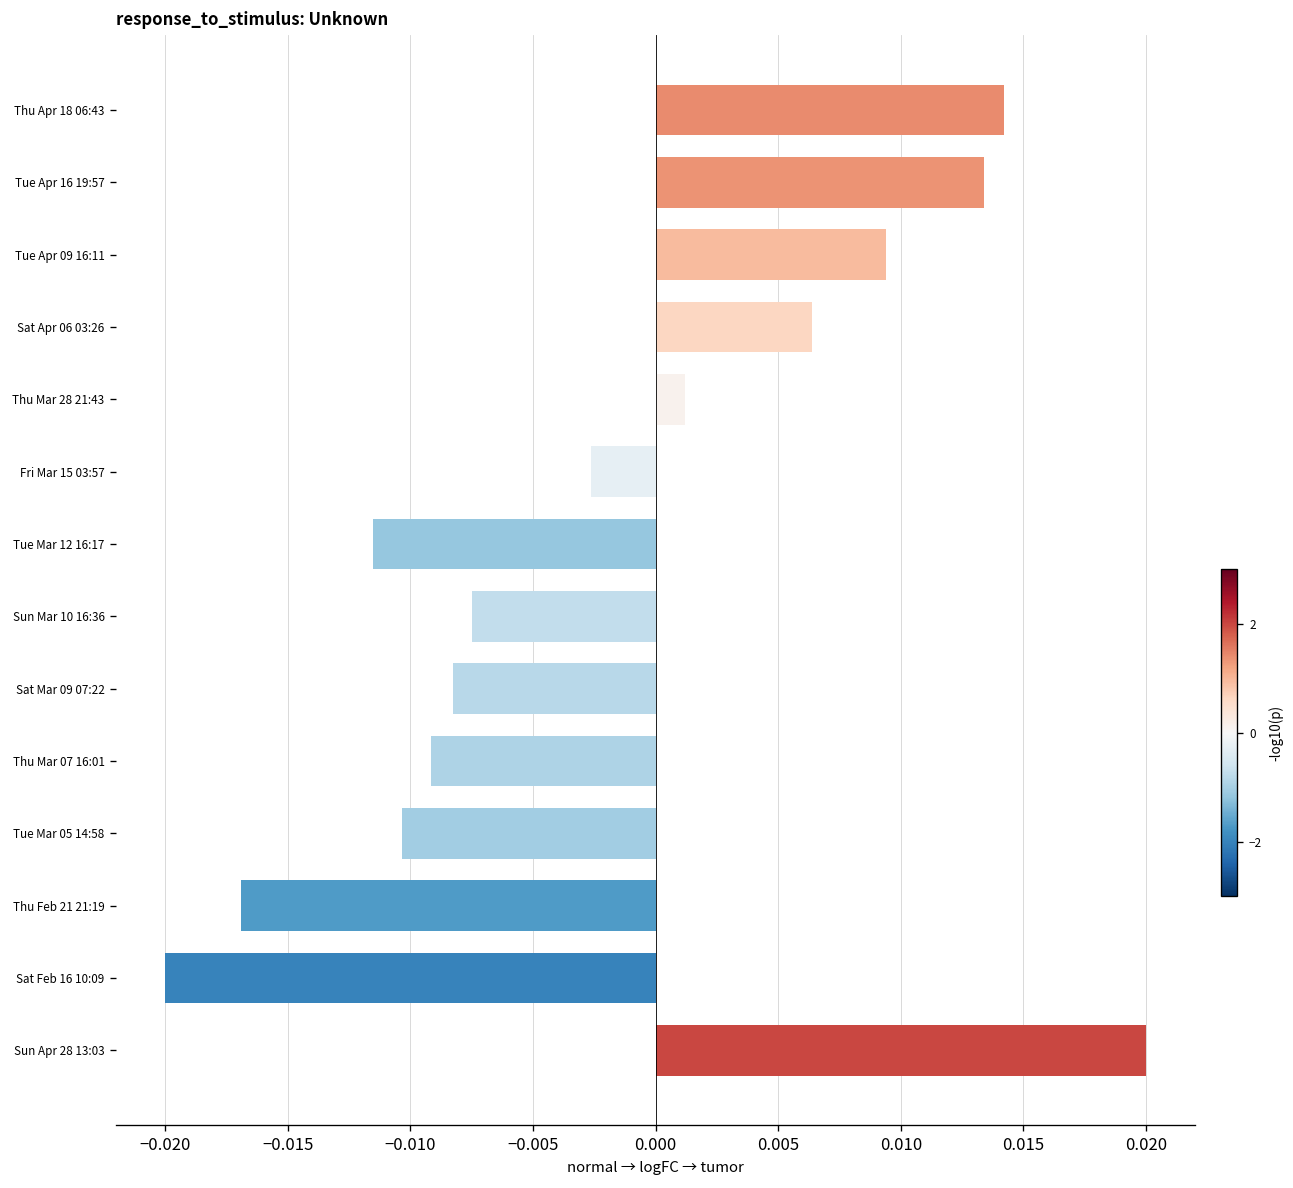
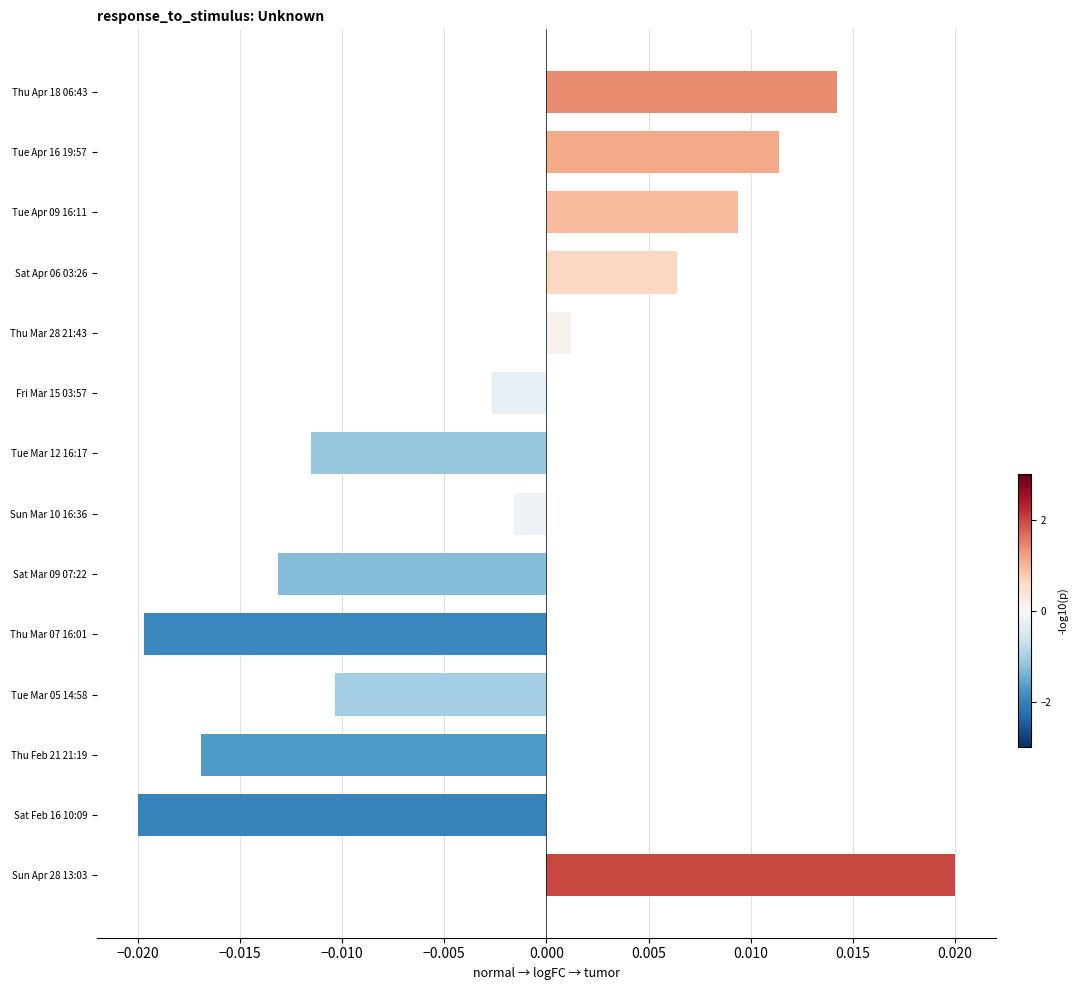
  {
    "Thu Apr 18 06:43": 0.0142,
-   "Tue Apr 16 19:57": 0.0134,
+   "Tue Apr 16 19:57": 0.0114,
    "Tue Apr 09 16:11": 0.0094,
    "Sat Apr 06 03:26": 0.0064,
    "Thu Mar 28 21:43": 0.0012,
    "Fri Mar 15 03:57": -0.0027,
    "Tue Mar 12 16:17": -0.0115,
-   "Sun Mar 10 16:36": -0.0075,
-   "Sat Mar 09 07:22": -0.0083,
-   "Thu Mar 07 16:01": -0.0092,
+   "Sun Mar 10 16:36": -0.0016,
+   "Sat Mar 09 07:22": -0.0131,
+   "Thu Mar 07 16:01": -0.0197,
    "Tue Mar 05 14:58": -0.0103,
    "Thu Feb 21 21:19": -0.0169,
    "Sat Feb 16 10:09": -0.0200,
    "Sun Apr 28 13:03": 0.0200
  }
